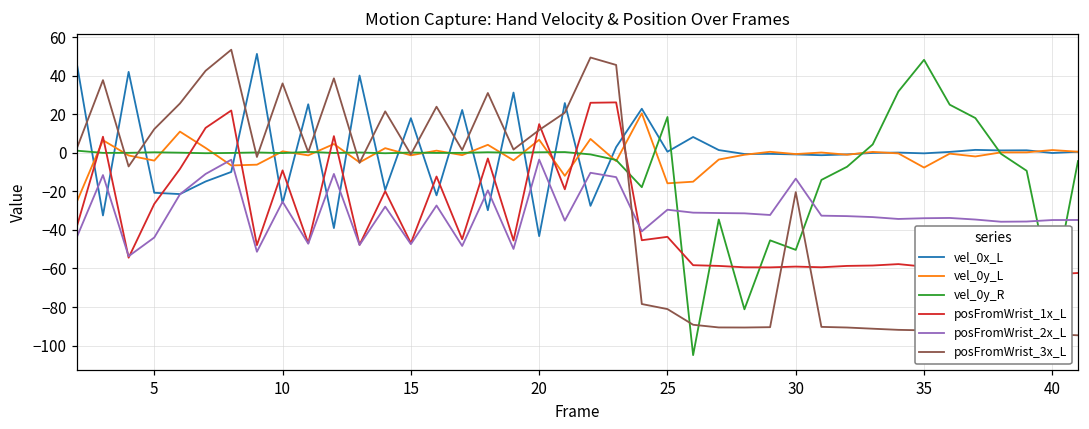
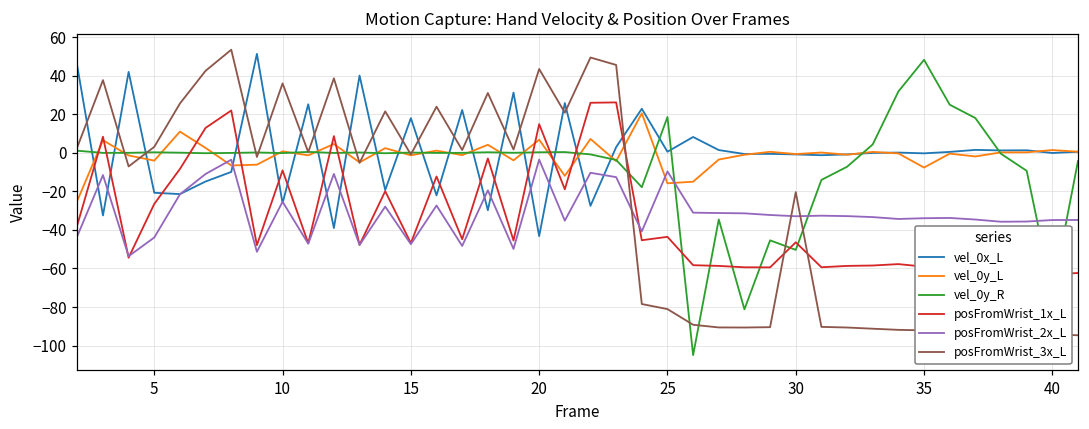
  {
    "vel_0x_L": {
      "5": -21,
      "15": 18,
      "20": -43,
      "25": 1,
      "35": 0,
      "40": 0
    },
    "vel_0y_L": {
      "5": -4,
      "20": 7,
      "25": -16,
      "35": -8,
      "40": 1
    },
    "vel_0y_R": {
      "5": 0,
      "20": 0,
      "25": 19,
      "30": -50,
      "35": 48
    },
    "posFromWrist_1x_L": {
      "5": -26,
      "10": -9,
      "20": 15,
      "25": -44,
-     "30": -59
+     "30": -46
    },
    "posFromWrist_2x_L": {
      "5": -44,
      "20": -4,
-     "25": -30,
-     "30": -13,
+     "25": -10,
+     "30": -33,
      "35": -34,
      "40": -35
    },
    "posFromWrist_3x_L": {
-     "5": 12,
+     "5": 3,
      "10": 36,
-     "20": 12,
+     "20": 43,
      "25": -81,
      "30": -20
    }
  }
